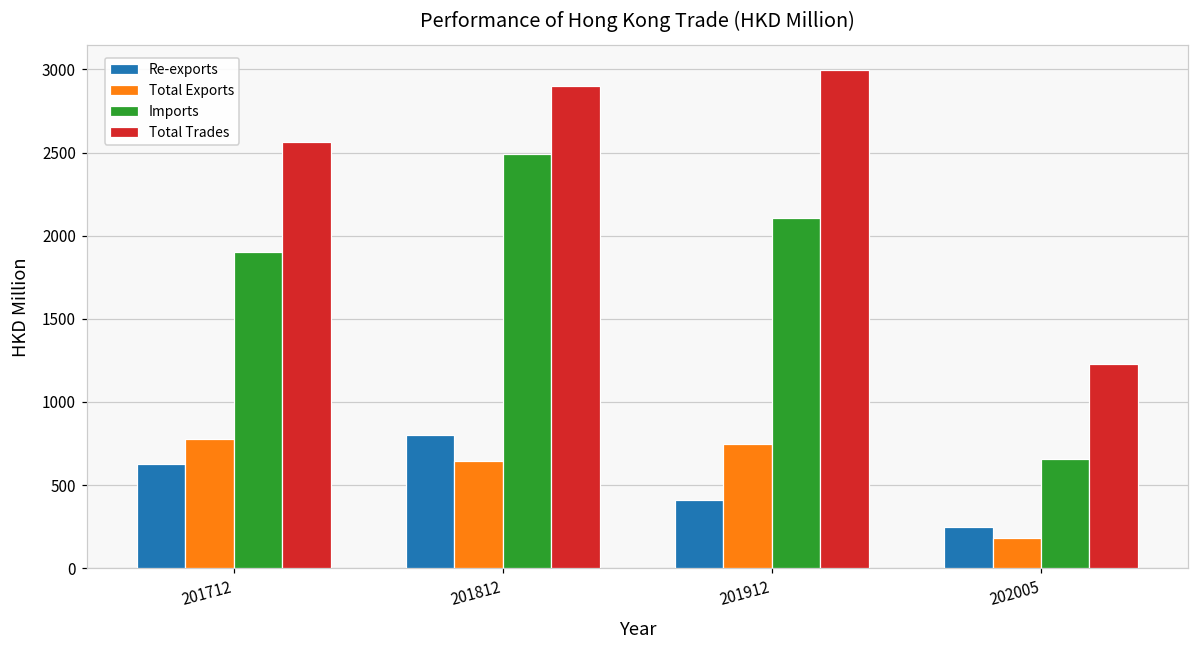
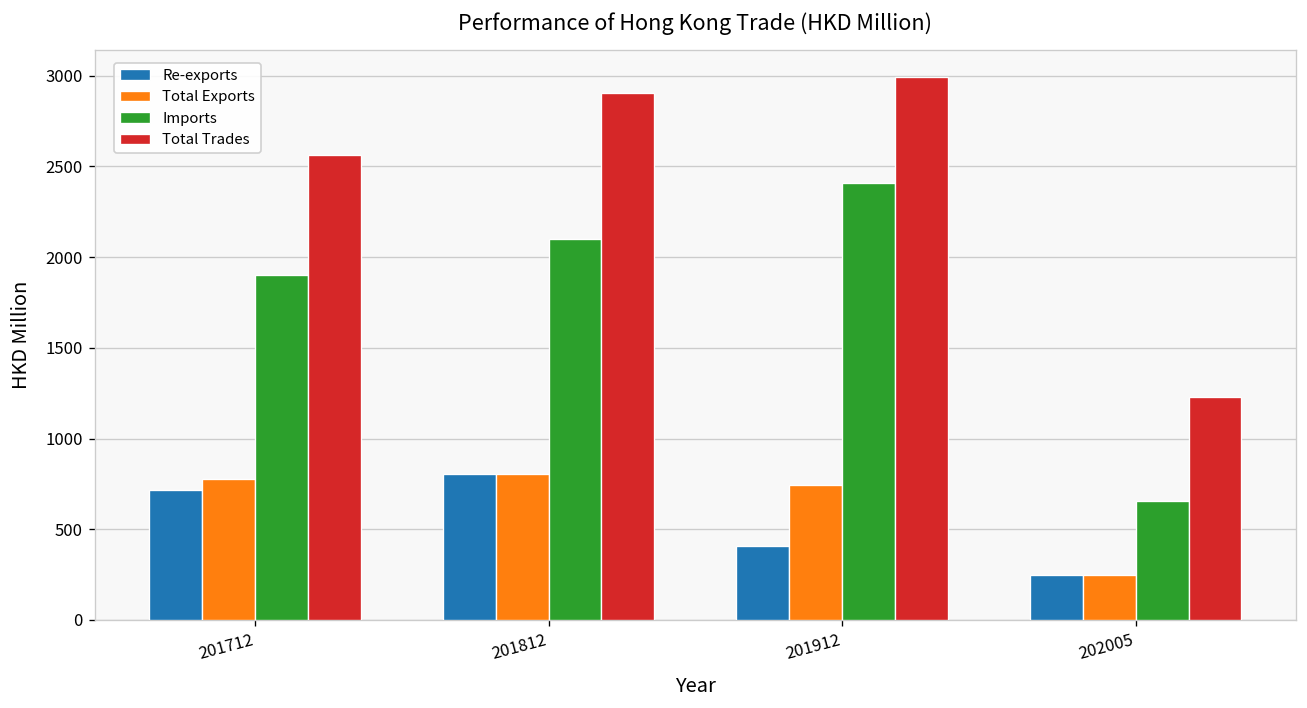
  {
    "Re-exports": {
-     "201712": 630,
+     "201712": 720,
      "201812": 800,
      "201912": 410,
      "202005": 250
    },
    "Total Exports": {
      "201712": 780,
-     "201812": 640,
+     "201812": 800,
      "201912": 740,
-     "202005": 180
+     "202005": 250
    },
    "Imports": {
      "201712": 1900,
-     "201812": 2490,
-     "201912": 2100,
+     "201812": 2100,
+     "201912": 2410,
      "202005": 660
    },
    "Total Trades": {
      "201712": 2560,
      "201812": 2900,
      "201912": 2990,
      "202005": 1230
    }
  }
